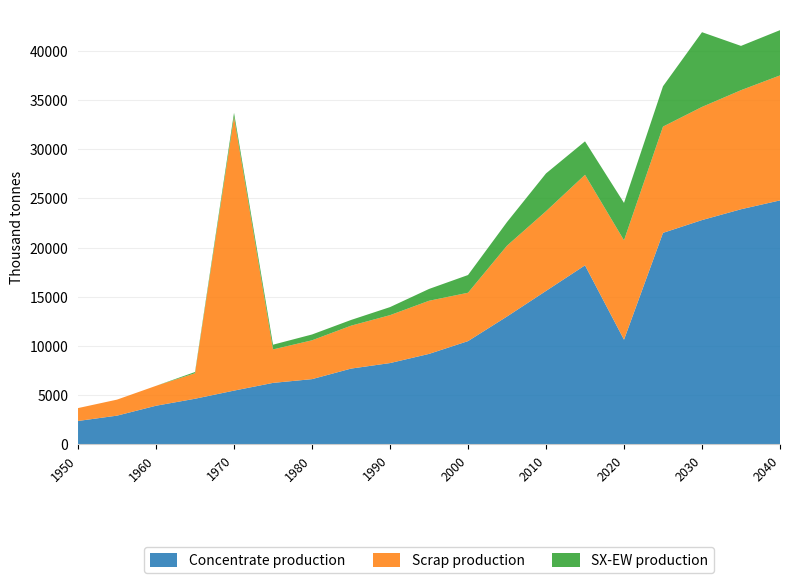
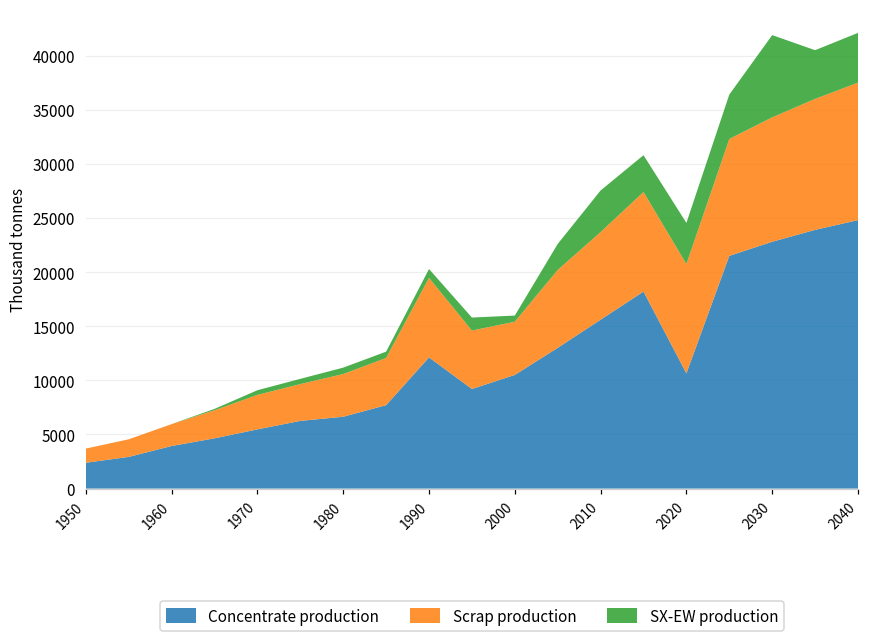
  {
    "Concentrate production": {
      "1950": 2000,
      "1960": 4000,
      "1970": 5000,
      "1980": 7000,
-     "1990": 8000,
+     "1990": 12000,
      "2000": 11000,
      "2010": 16000,
      "2020": 11000,
      "2030": 23000,
      "2040": 25000
    },
    "Scrap production": {
-     "1970": 28000,
+     "1970": 3000,
      "1980": 4000,
-     "1990": 5000,
+     "1990": 7000,
      "2000": 5000,
      "2010": 8000,
      "2020": 10000,
      "2030": 12000,
      "2040": 13000
    },
    "SX-EW production": {
      "1970": 0,
      "1980": 1000,
      "1990": 1000,
-     "2000": 2000,
+     "2000": 1000,
      "2010": 4000,
      "2020": 4000,
      "2030": 8000,
      "2040": 5000
    }
  }
